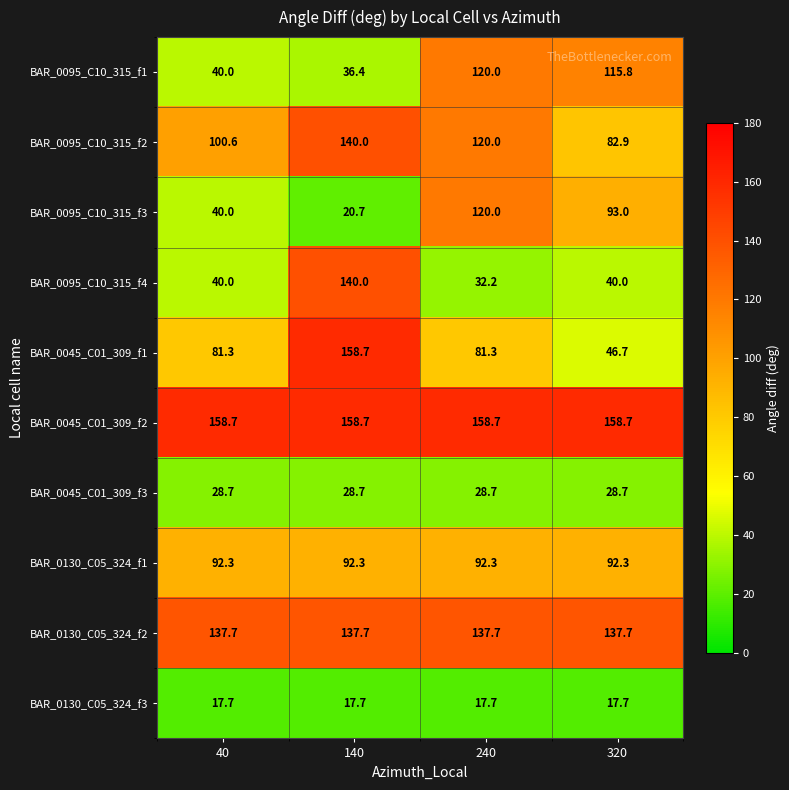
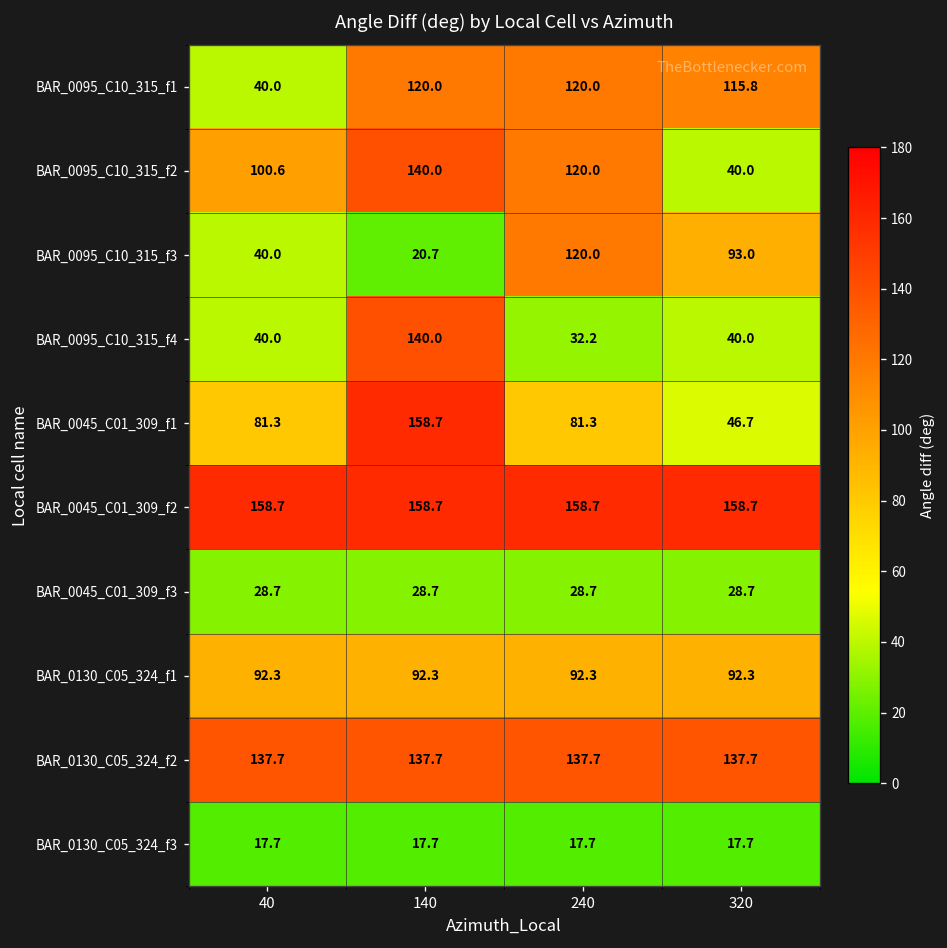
  {
    "BAR_0095_C10_315_f1": {
      "40": 40.0,
-     "140": 36.4,
+     "140": 120.0,
      "240": 120.0
    },
    "BAR_0095_C10_315_f2": {
      "40": 100.6,
      "140": 140.0,
      "240": 120.0,
-     "320": 82.9
+     "320": 40.0
    },
    "BAR_0095_C10_315_f3": {
      "40": 40.0,
      "140": 20.7,
      "240": 120.0,
      "320": 93.0
    },
    "BAR_0095_C10_315_f4": {
      "40": 40.0,
      "140": 140.0,
      "240": 32.2,
      "320": 40.0
    },
    "BAR_0045_C01_309_f1": {
      "40": 81.3,
      "140": 158.7,
      "240": 81.3,
      "320": 46.7
    },
    "BAR_0045_C01_309_f2": {
      "40": 158.7,
      "140": 158.7,
      "240": 158.7,
      "320": 158.7
    },
    "BAR_0045_C01_309_f3": {
      "40": 28.7,
      "140": 28.7,
      "240": 28.7,
      "320": 28.7
    },
    "BAR_0130_C05_324_f1": {
      "40": 92.3,
      "140": 92.3,
      "240": 92.3,
      "320": 92.3
    },
    "BAR_0130_C05_324_f2": {
      "40": 137.7,
      "140": 137.7,
      "240": 137.7,
      "320": 137.7
    },
    "BAR_0130_C05_324_f3": {
      "40": 17.7,
      "140": 17.7,
      "240": 17.7,
      "320": 17.7
    }
  }
